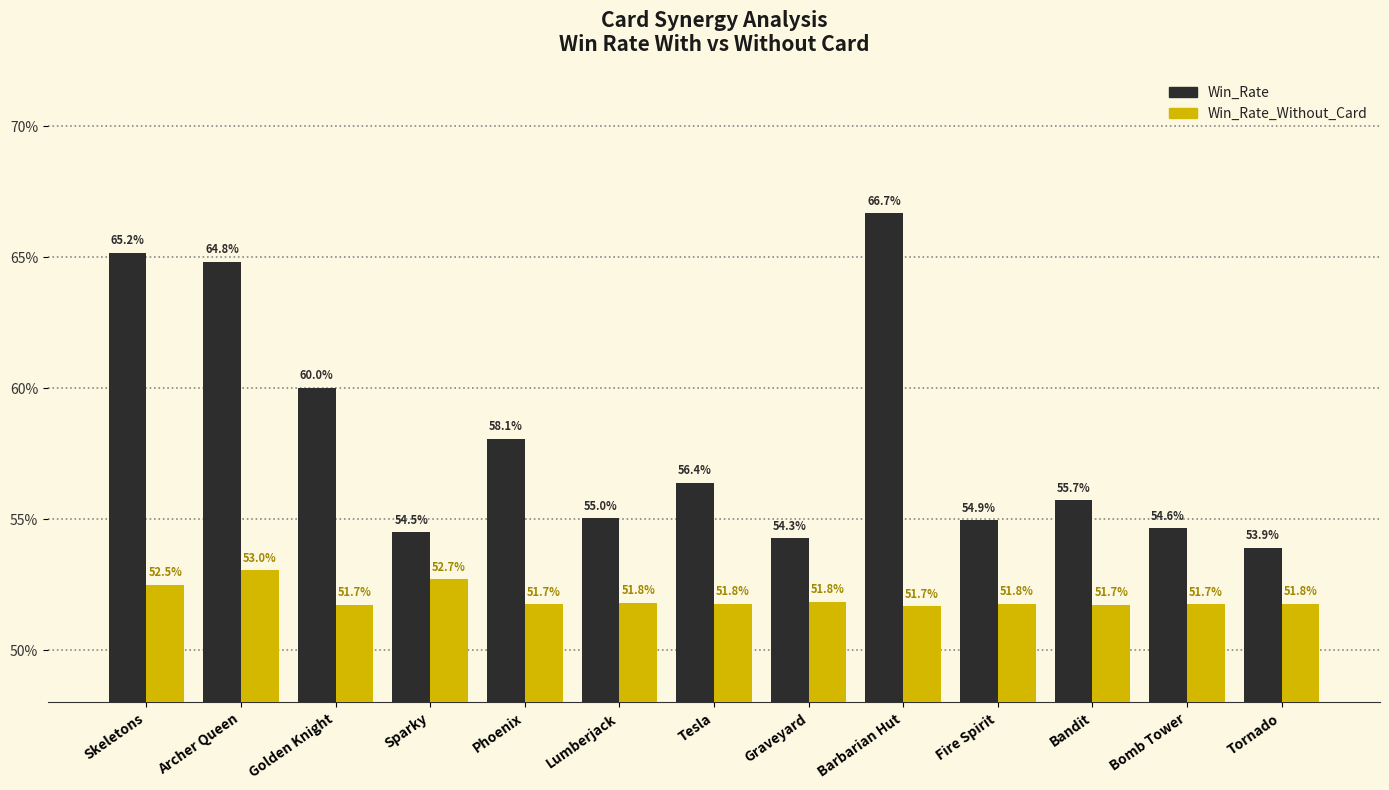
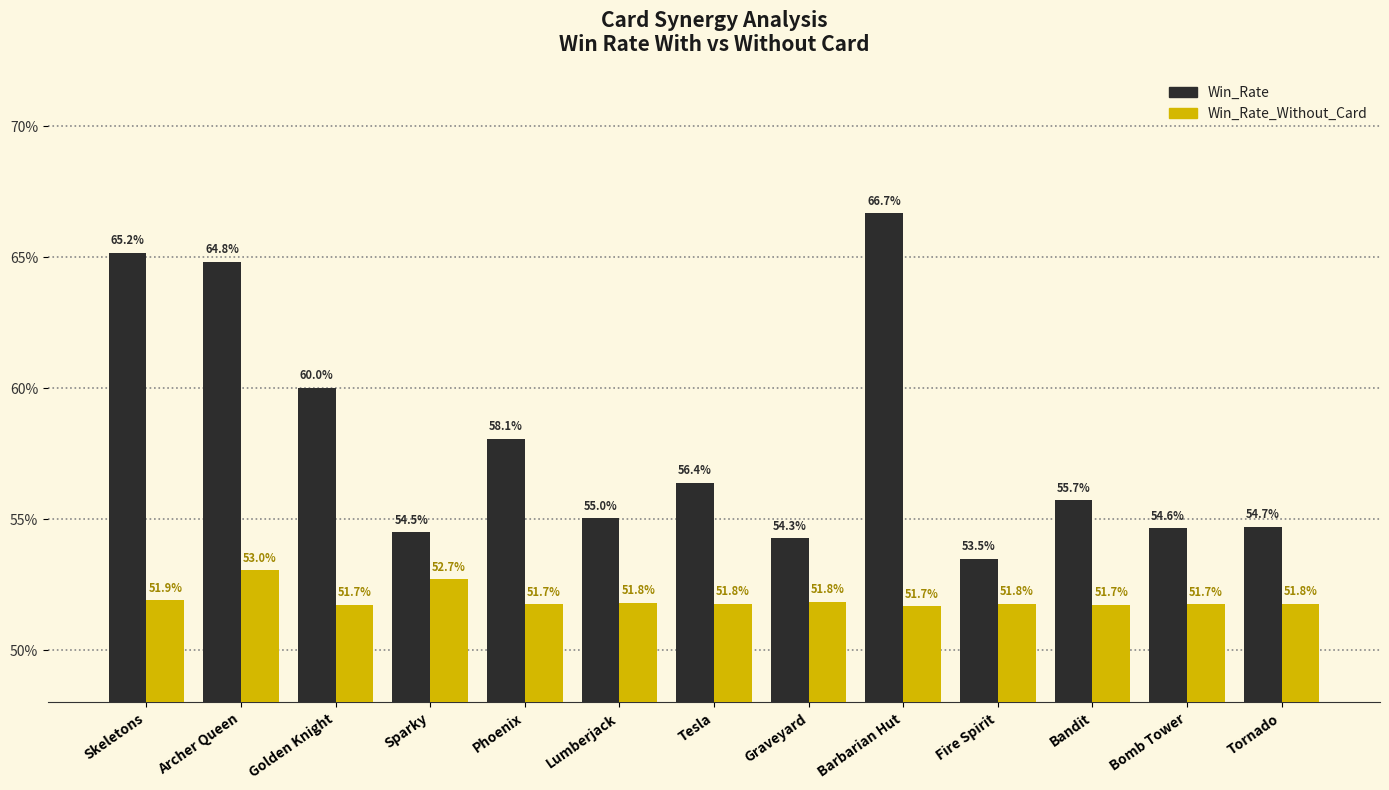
  {
    "Win_Rate": {
      "Skeletons": "65.2%",
      "Archer Queen": "64.8%",
      "Golden Knight": "60.0%",
      "Sparky": "54.5%",
      "Phoenix": "58.1%",
      "Lumberjack": "55.0%",
      "Tesla": "56.4%",
      "Graveyard": "54.3%",
      "Barbarian Hut": "66.7%",
-     "Fire Spirit": "54.9%",
+     "Fire Spirit": "53.5%",
      "Bandit": "55.7%",
      "Bomb Tower": "54.6%",
-     "Tornado": "53.9%"
+     "Tornado": "54.7%"
    },
    "Win_Rate_Without_Card": {
-     "Skeletons": "52.5%",
+     "Skeletons": "51.9%",
      "Archer Queen": "53.0%",
      "Golden Knight": "51.7%",
      "Sparky": "52.7%",
      "Phoenix": "51.7%",
      "Lumberjack": "51.8%",
      "Tesla": "51.8%",
      "Graveyard": "51.8%",
      "Barbarian Hut": "51.7%",
      "Fire Spirit": "51.8%",
      "Bandit": "51.7%",
      "Bomb Tower": "51.7%",
      "Tornado": "51.8%"
    }
  }
